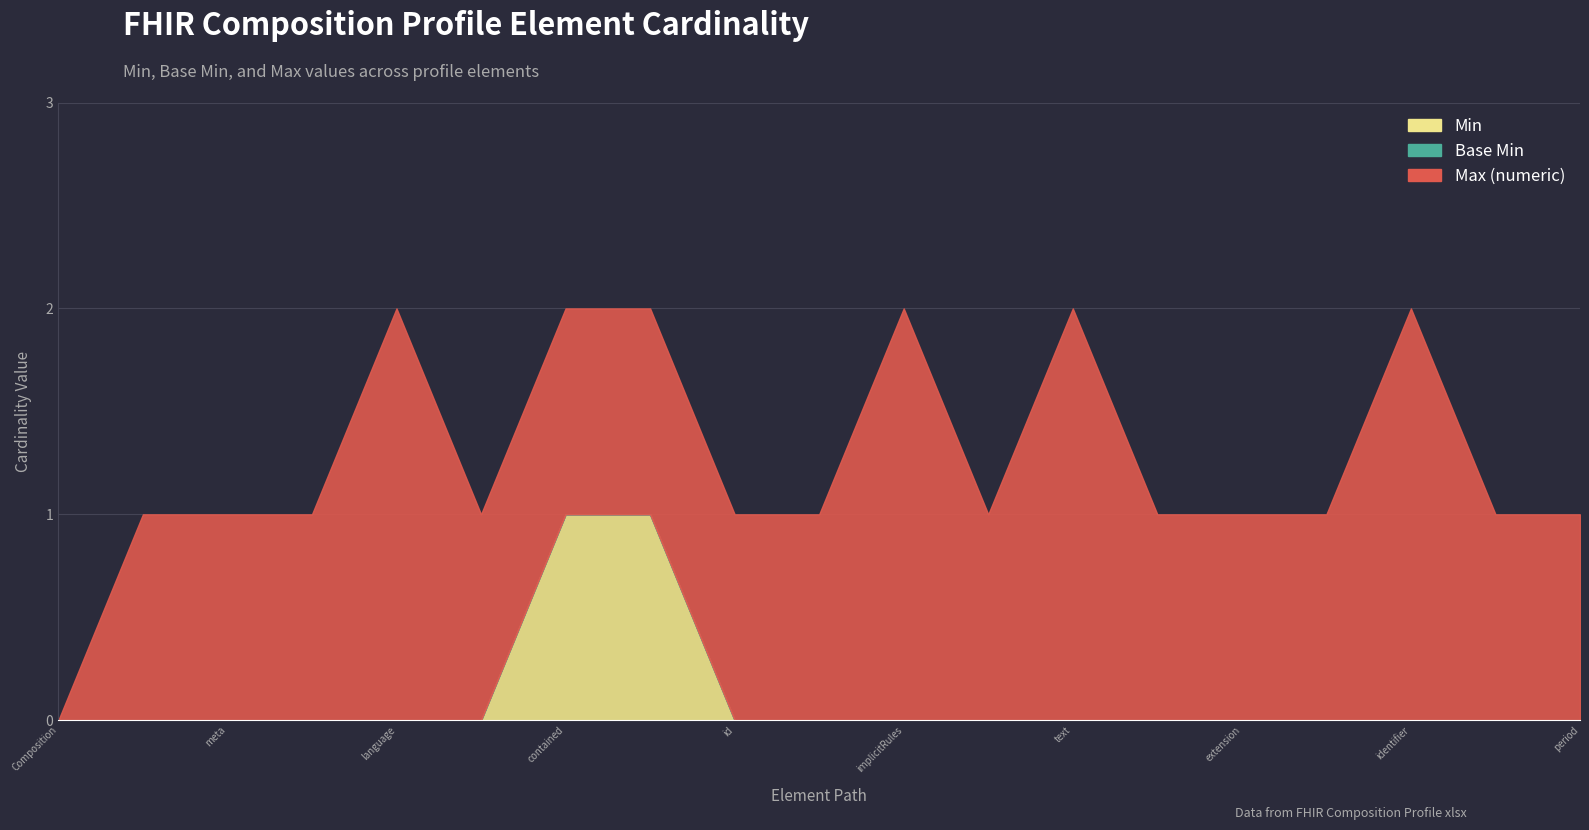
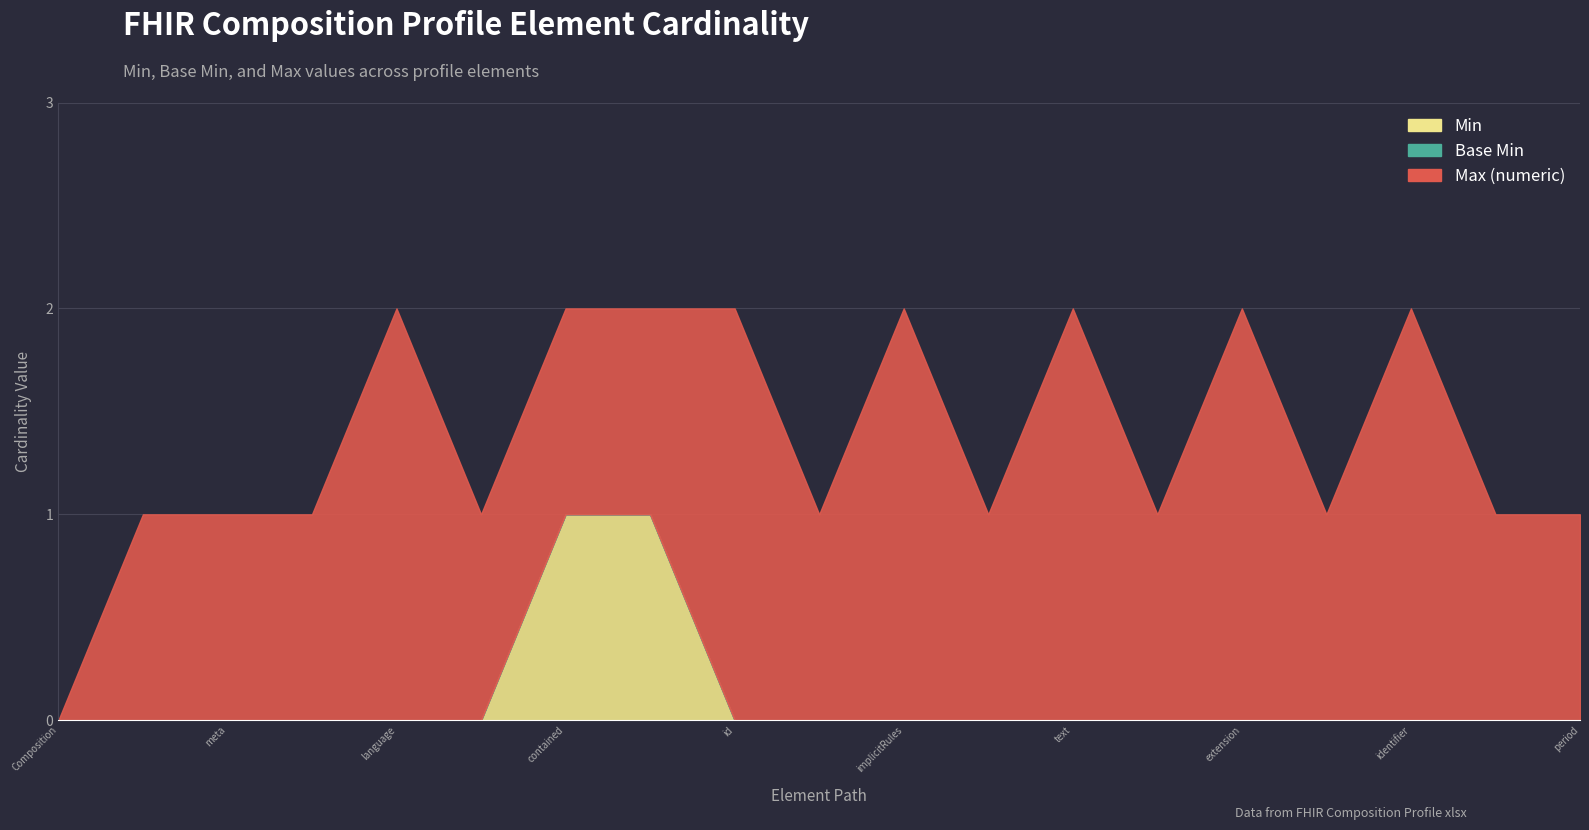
  {
    "Base Min": {
      "meta": 0,
      "language": 0,
      "contained": 1,
      "id": 0,
      "implicitRules": 0,
      "text": 0,
      "extension": 0,
      "identifier": 0,
      "period": 0
    },
    "Max (numeric)": {
-     "id": 1,
-     "extension": 1
+     "id": 2,
+     "extension": 2
    }
  }
